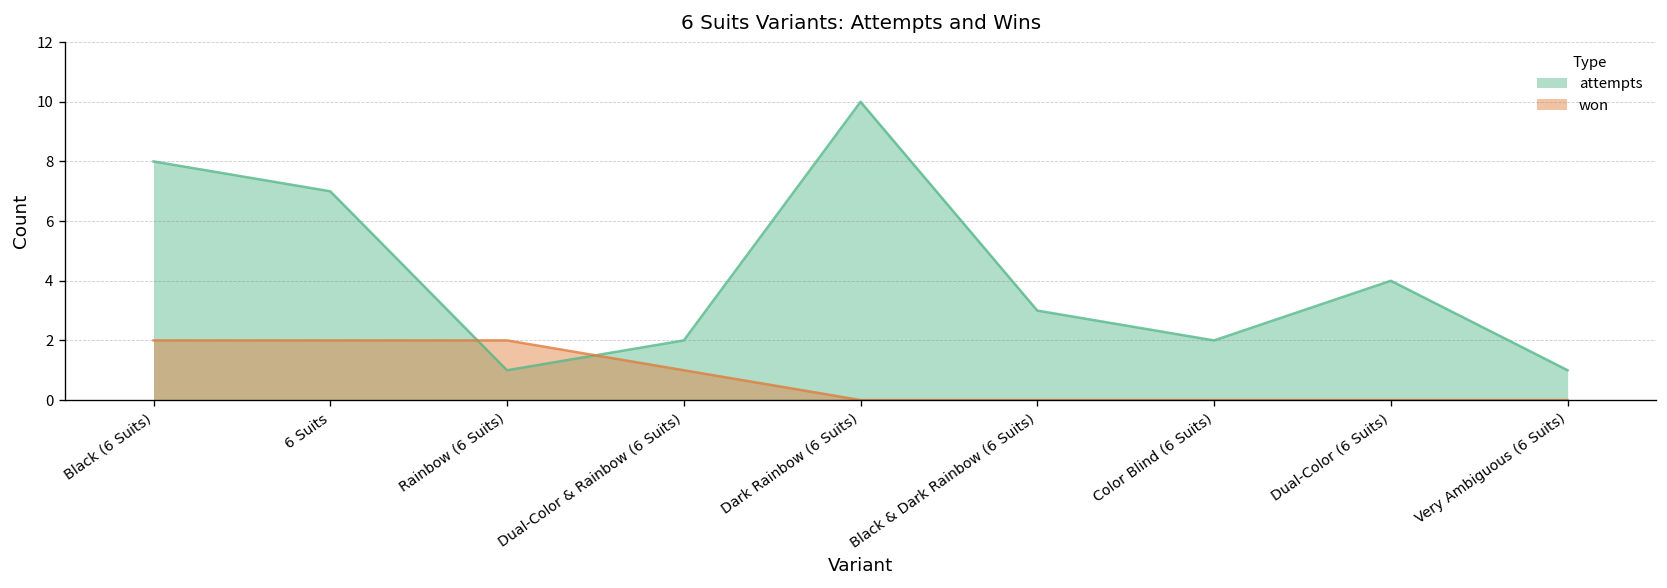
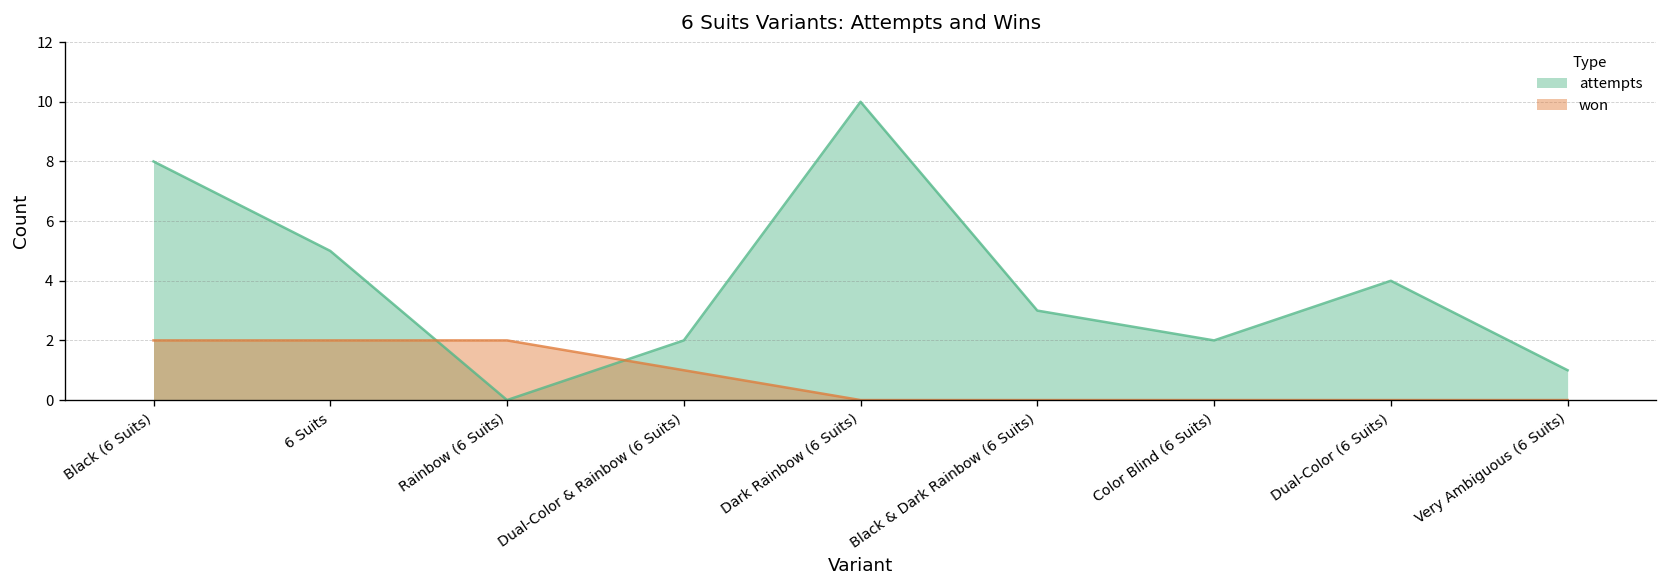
  {
    "attempts": {
      "Black (6 Suits)": 8,
-     "6 Suits": 7,
-     "Rainbow (6 Suits)": 1,
+     "6 Suits": 5,
+     "Rainbow (6 Suits)": 0,
      "Dual-Color & Rainbow (6 Suits)": 2,
      "Dark Rainbow (6 Suits)": 10,
      "Black & Dark Rainbow (6 Suits)": 3,
      "Color Blind (6 Suits)": 2,
      "Dual-Color (6 Suits)": 4,
      "Very Ambiguous (6 Suits)": 1
    },
    "won": {
      "Black (6 Suits)": 2,
      "6 Suits": 2,
      "Rainbow (6 Suits)": 2,
      "Dual-Color & Rainbow (6 Suits)": 1,
      "Dark Rainbow (6 Suits)": 0,
      "Black & Dark Rainbow (6 Suits)": 0,
      "Color Blind (6 Suits)": 0,
      "Dual-Color (6 Suits)": 0,
      "Very Ambiguous (6 Suits)": 0
    }
  }
